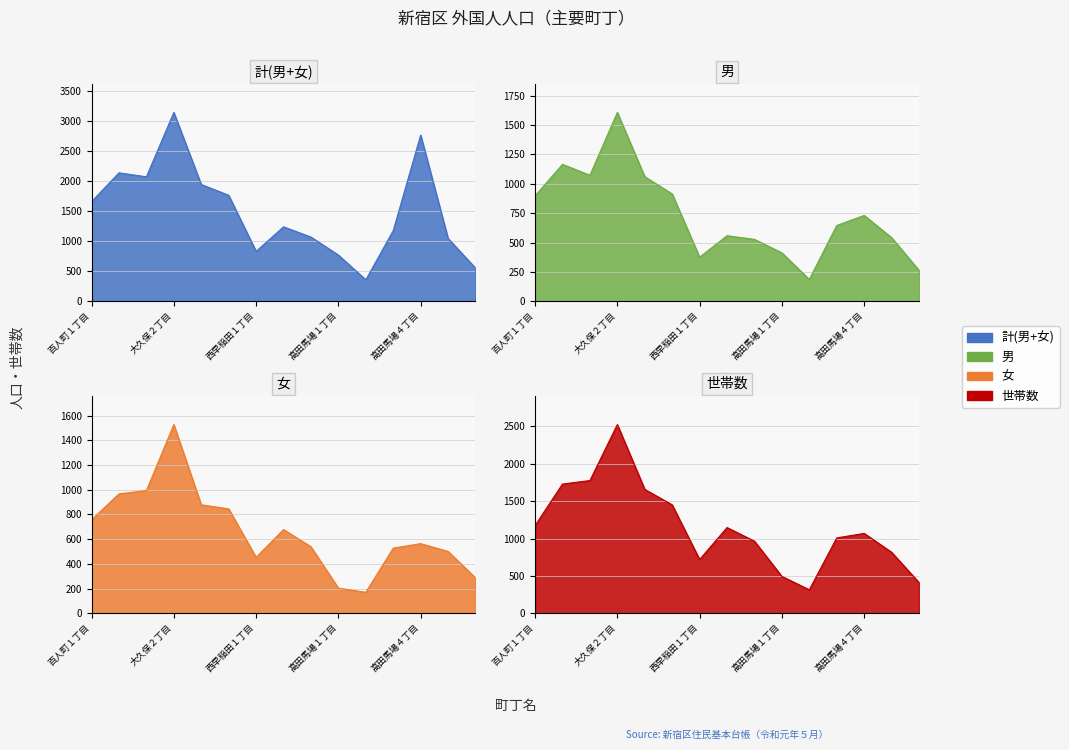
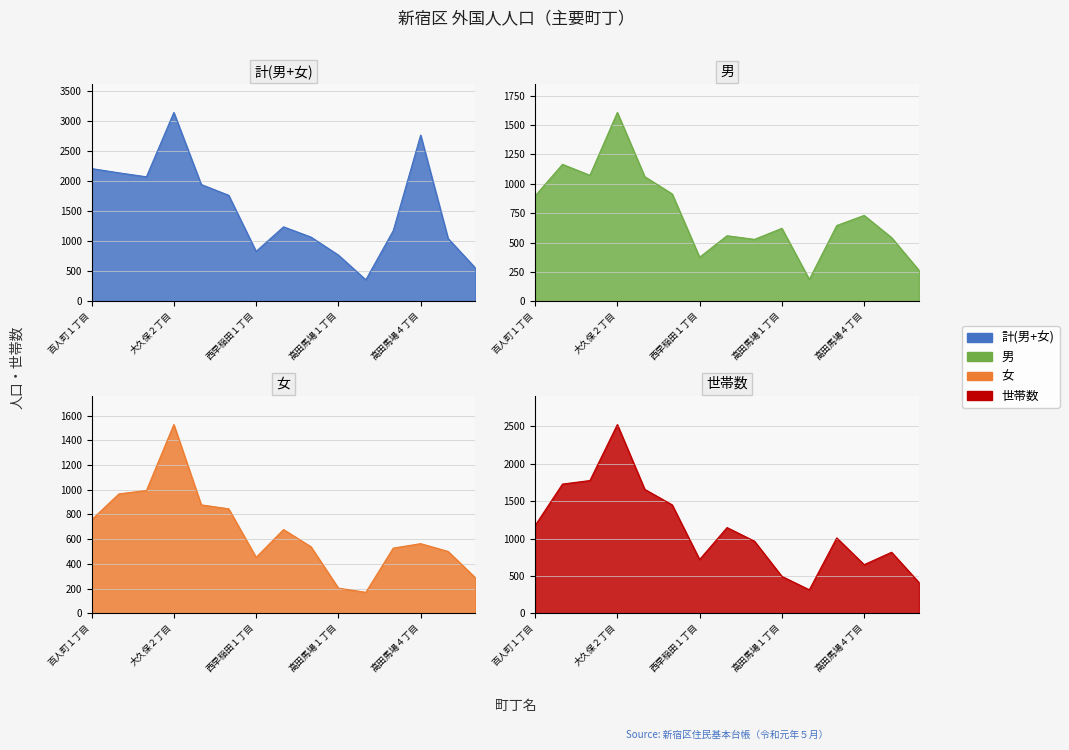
  {
    "計(男+女)": {
-     "百人町１丁目": 1700,
+     "百人町１丁目": 2200,
      "大久保２丁目": 3100,
      "西早稲田１丁目": 800,
      "高田馬場１丁目": 800,
      "高田馬場４丁目": 2800
    },
    "男": {
      "百人町１丁目": 900,
      "大久保２丁目": 1610,
      "西早稲田１丁目": 380,
-     "高田馬場１丁目": 410,
+     "高田馬場１丁目": 620,
      "高田馬場４丁目": 730
    },
    "女": {
      "百人町１丁目": 760,
      "大久保２丁目": 1530,
      "西早稲田１丁目": 450,
      "高田馬場１丁目": 200,
      "高田馬場４丁目": 560
    },
    "世帯数": {
      "百人町１丁目": 1200,
      "大久保２丁目": 2500,
      "西早稲田１丁目": 700,
      "高田馬場１丁目": 500,
-     "高田馬場４丁目": 1100
+     "高田馬場４丁目": 700
    }
  }
